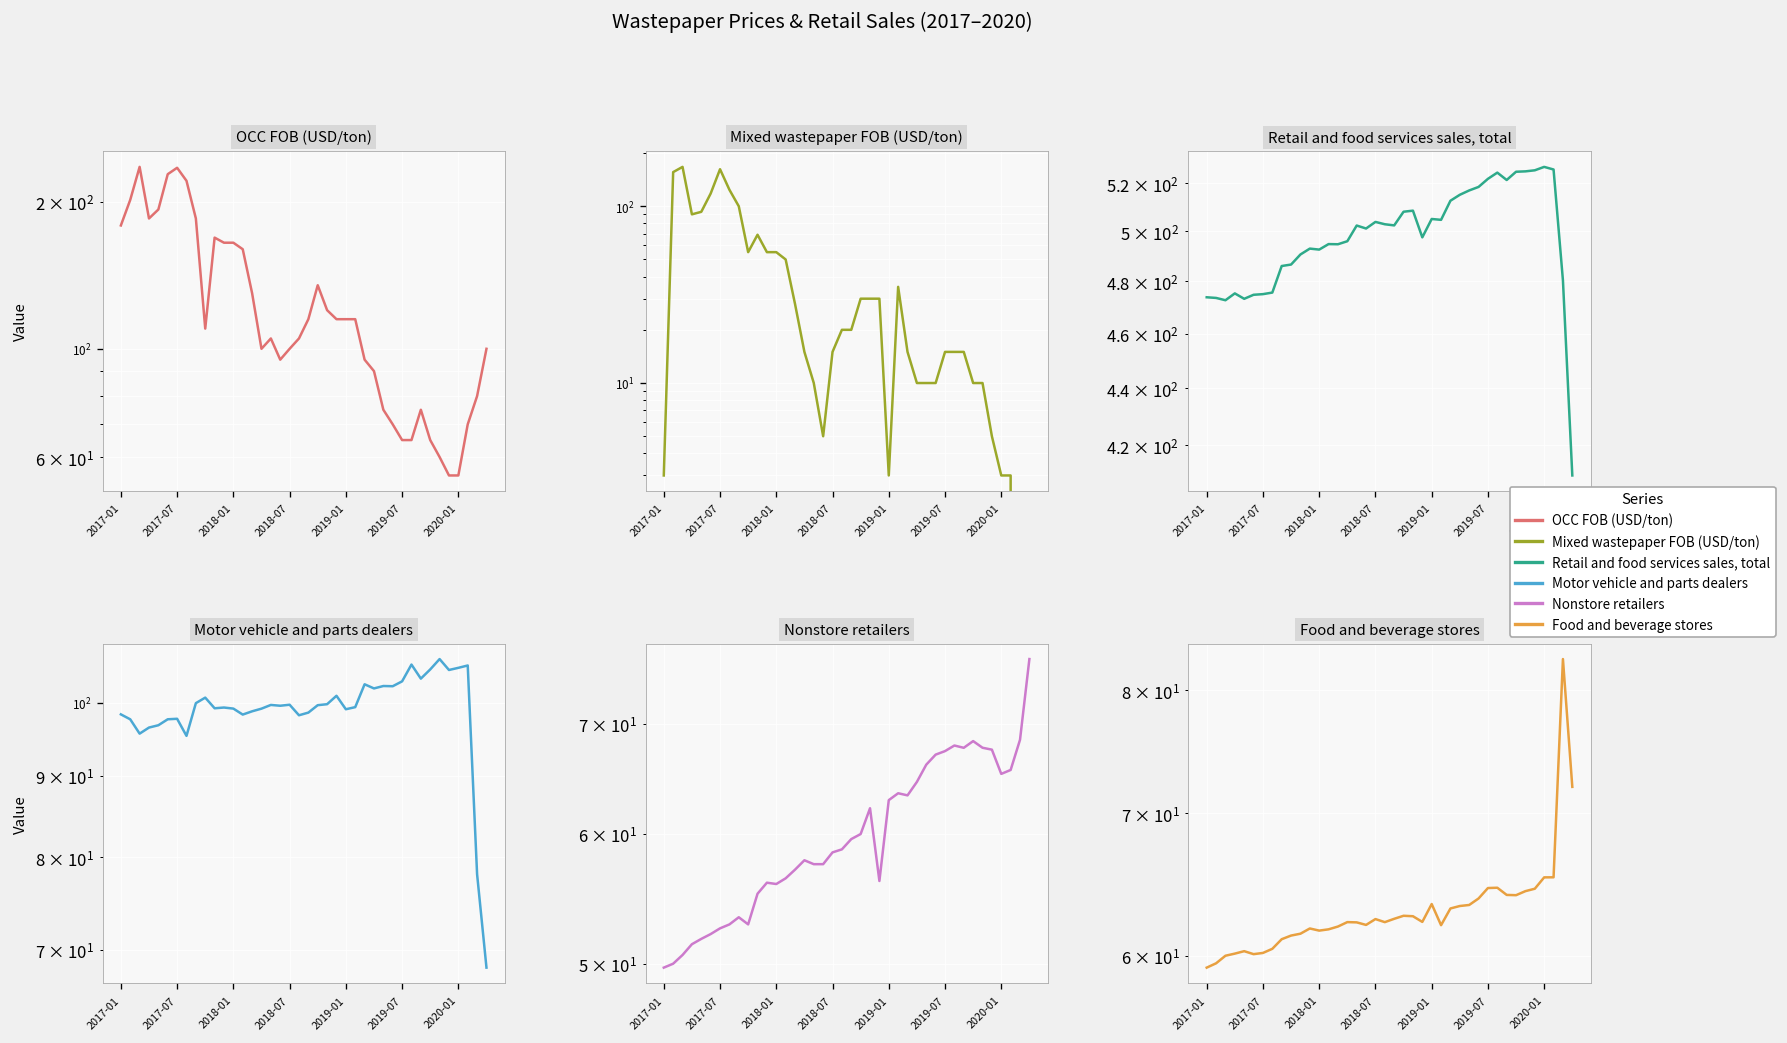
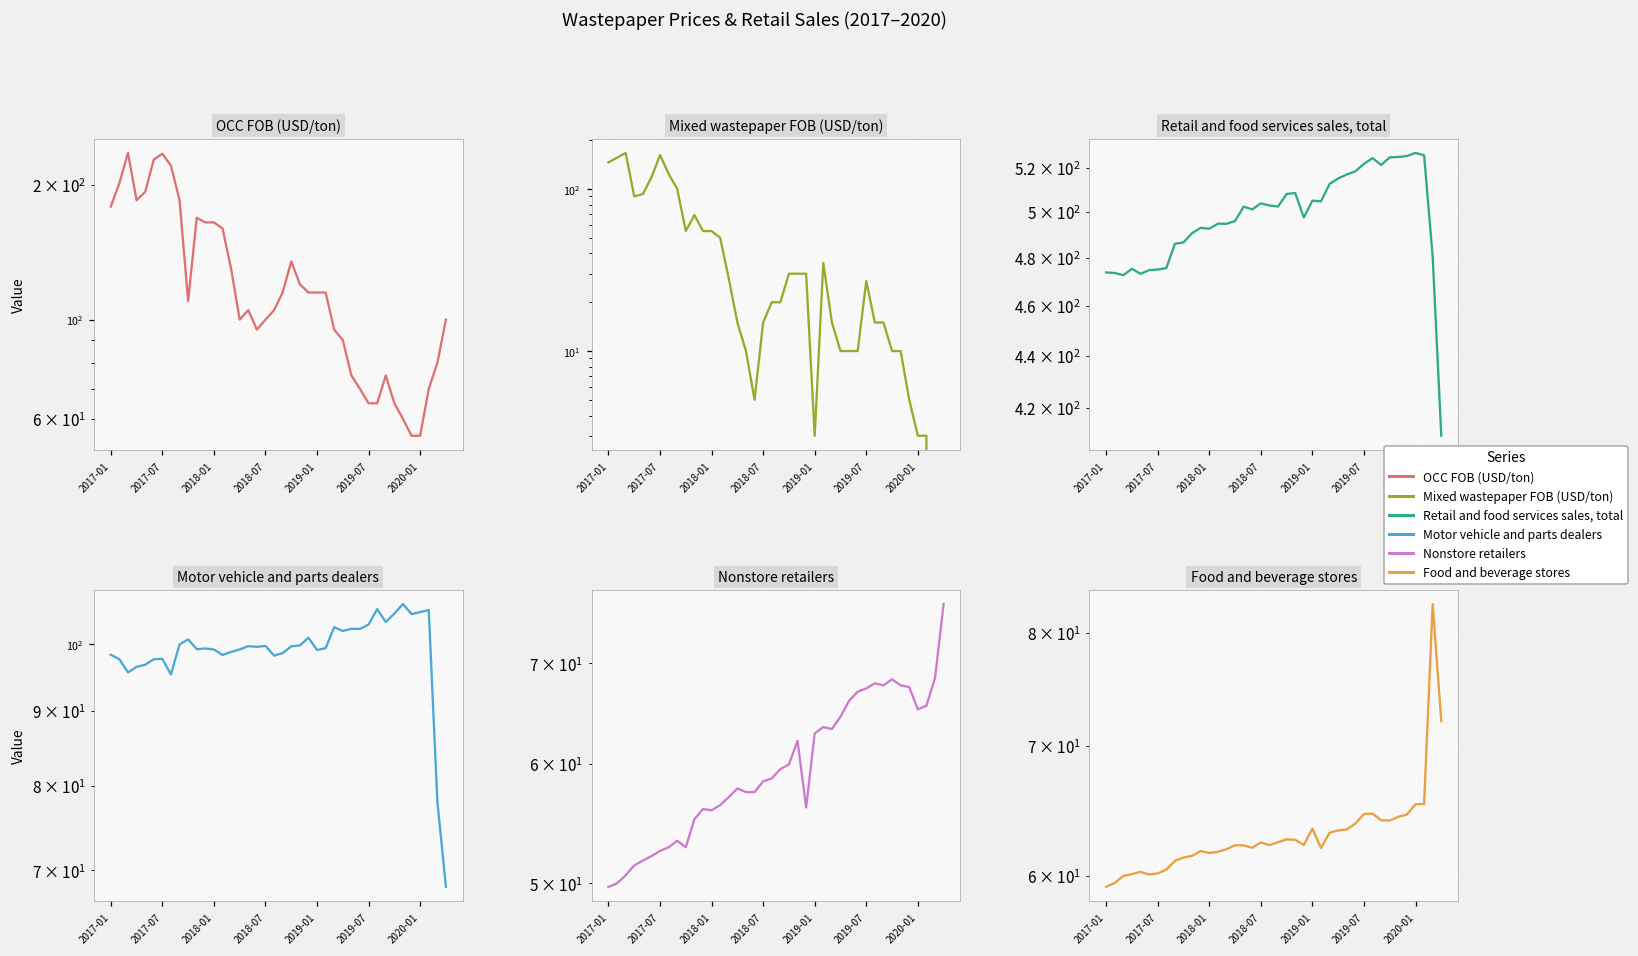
  {
    "Mixed wastepaper FOB (USD/ton)": {
-     "2017-01": 3,
+     "2017-01": 150,
      "2017-07": 160,
      "2018-01": 55,
      "2018-07": 15,
      "2019-01": 3,
-     "2019-07": 15,
+     "2019-07": 27,
      "2020-01": 3
    }
  }
